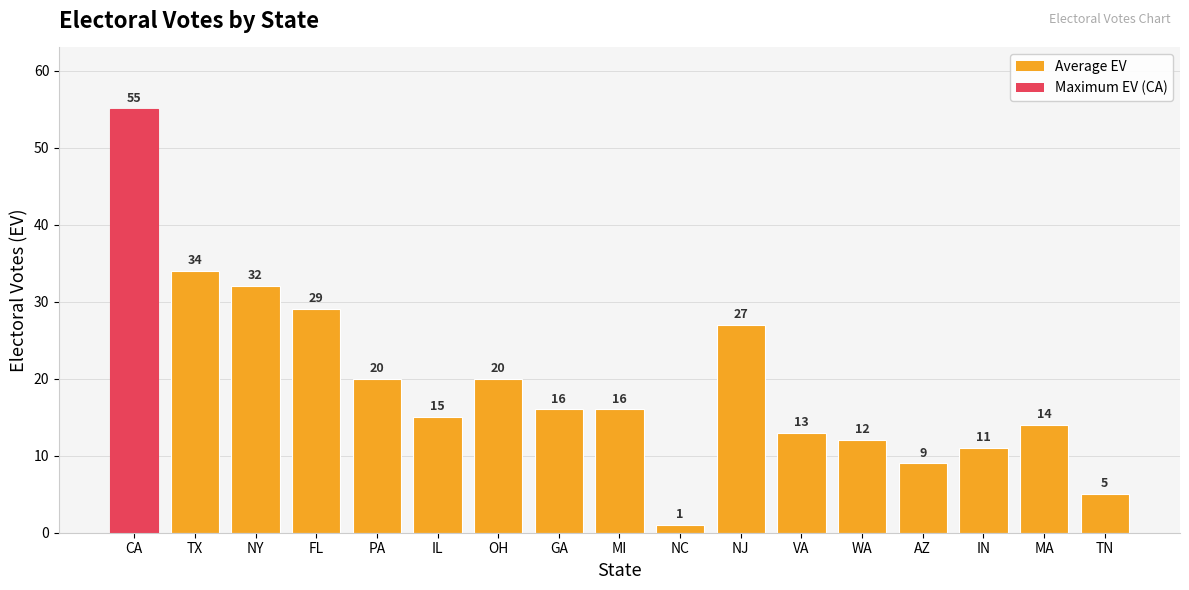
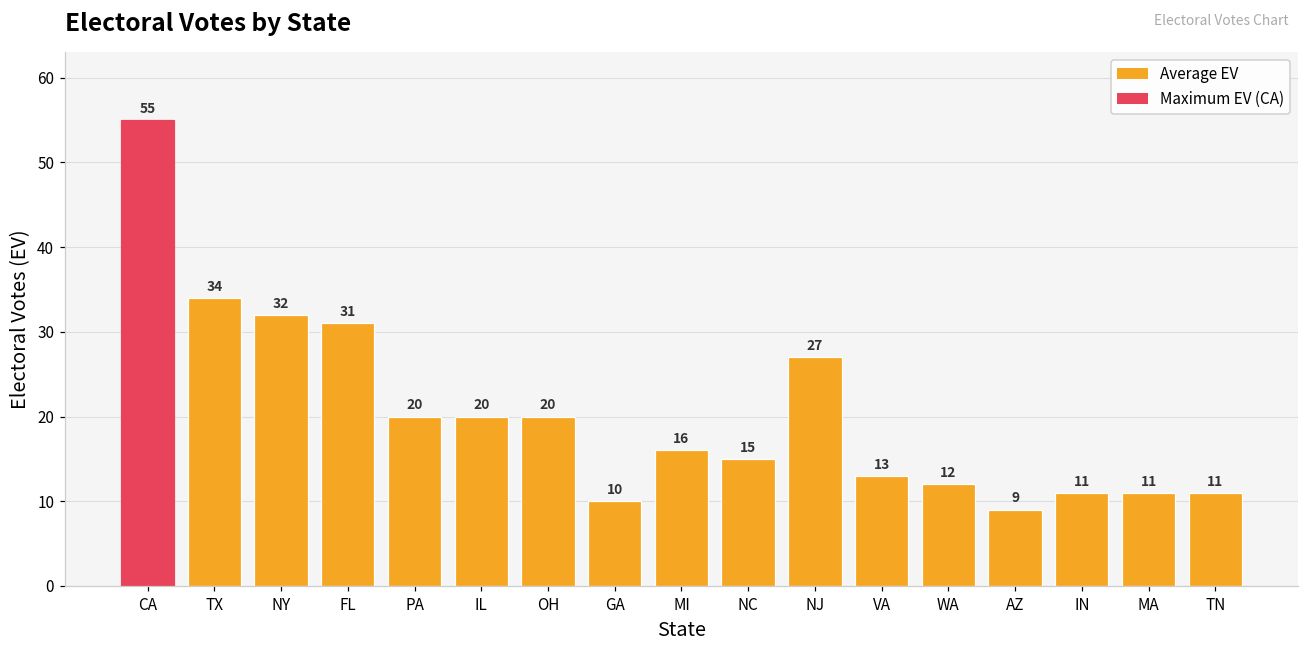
  {
    "CA": 55,
    "TX": 34,
    "NY": 32,
-   "FL": 29,
+   "FL": 31,
    "PA": 20,
-   "IL": 15,
+   "IL": 20,
    "OH": 20,
-   "GA": 16,
+   "GA": 10,
    "MI": 16,
-   "NC": 1,
+   "NC": 15,
    "NJ": 27,
    "VA": 13,
    "WA": 12,
    "AZ": 9,
    "IN": 11,
-   "MA": 14,
-   "TN": 5
+   "MA": 11,
+   "TN": 11
  }
